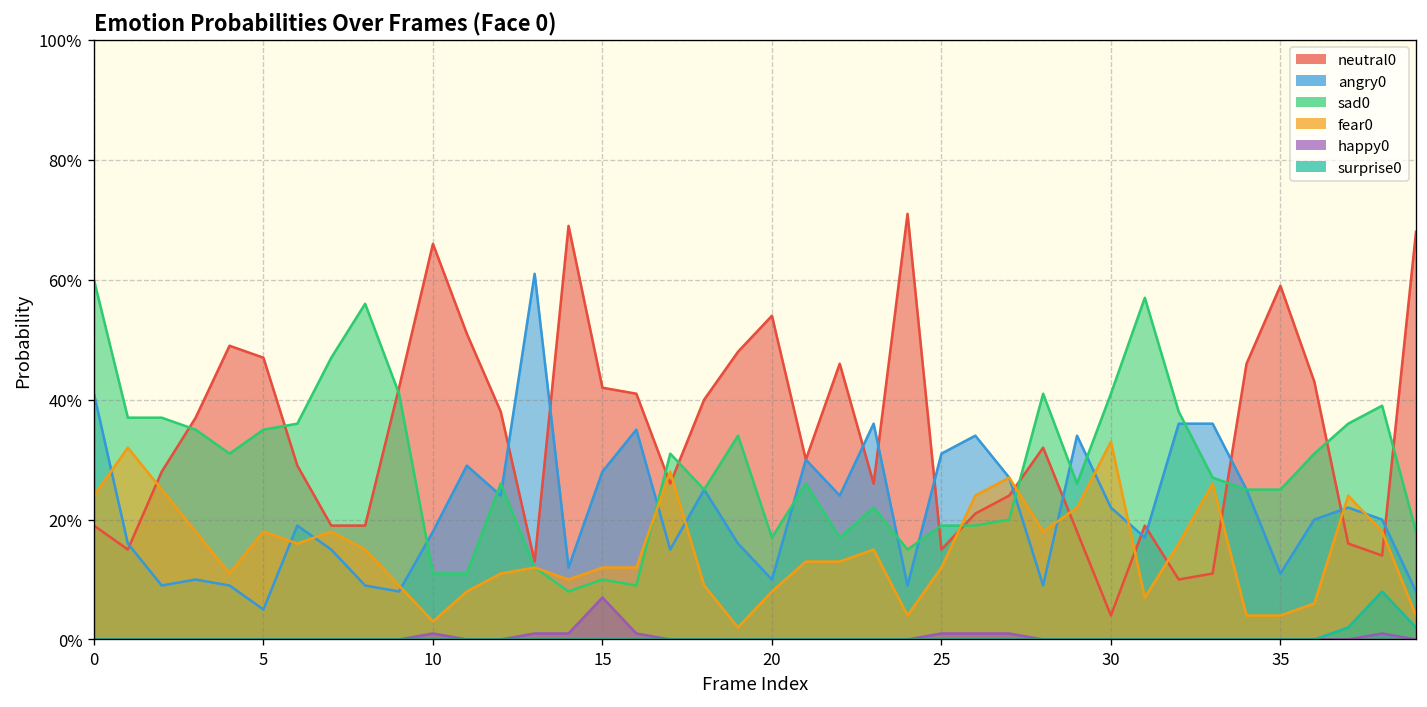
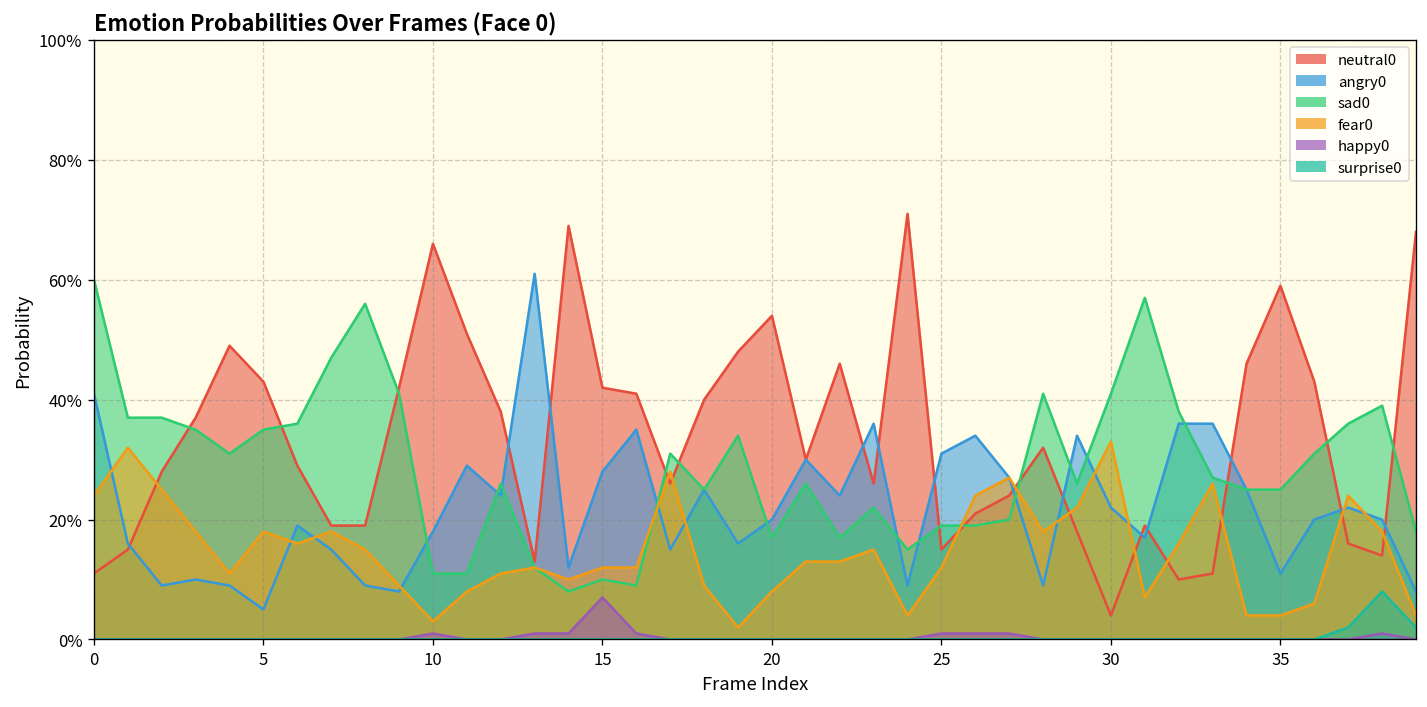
  {
    "neutral0": {
-     "0": "19%",
-     "5": "47%",
+     "0": "11%",
+     "5": "43%",
      "10": "66%",
      "15": "42%",
      "20": "54%",
      "25": "15%",
      "30": "4%",
      "35": "59%"
    },
    "angry0": {
      "0": "41%",
      "5": "5%",
      "10": "18%",
      "15": "28%",
-     "20": "10%",
+     "20": "20%",
      "25": "31%",
      "30": "22%",
      "35": "11%"
    },
    "fear0": {
      "0": "24%",
      "5": "18%",
      "10": "3%",
      "15": "12%",
      "20": "8%",
      "25": "12%",
      "30": "33%",
      "35": "4%"
    },
    "happy0": {
      "10": "1%",
      "15": "7%",
      "25": "1%"
    }
  }
